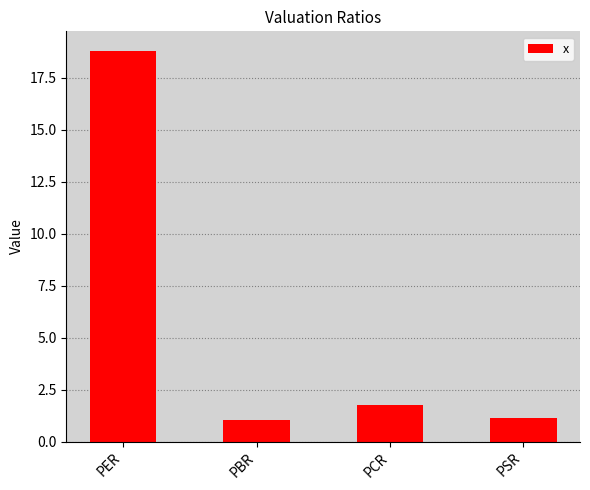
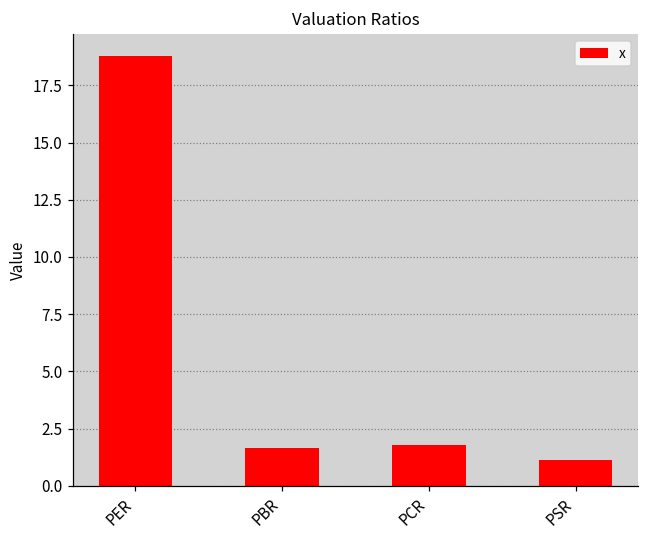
  {
    "PER": 18.8,
-   "PBR": 1.0,
+   "PBR": 1.7,
    "PCR": 1.8,
    "PSR": 1.1
  }
